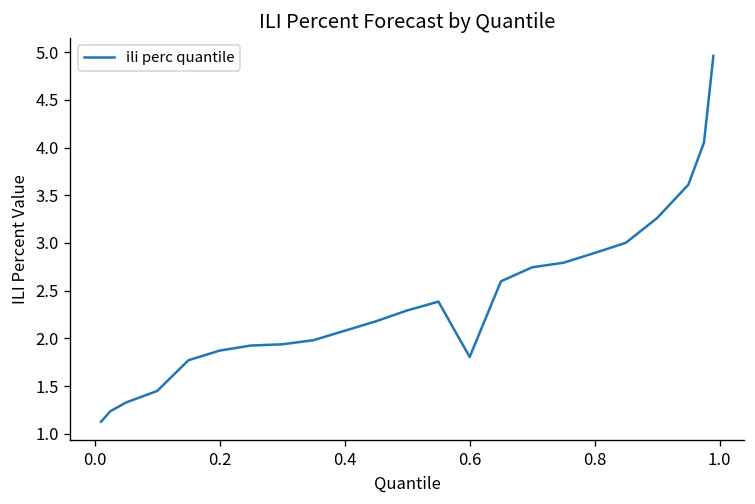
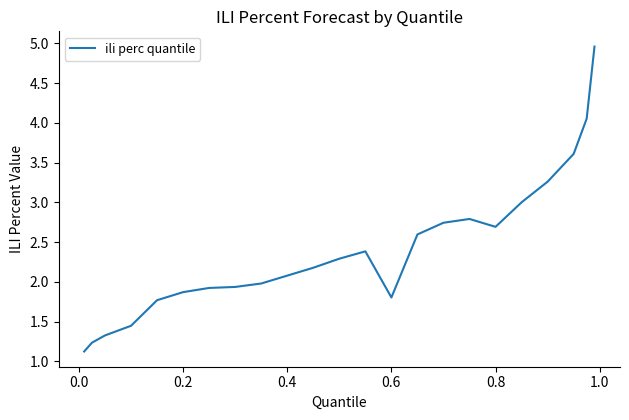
  {
    "0.2": 1.9,
    "0.4": 2.1,
    "0.6": 1.8,
-   "0.8": 2.9
+   "0.8": 2.7
  }
